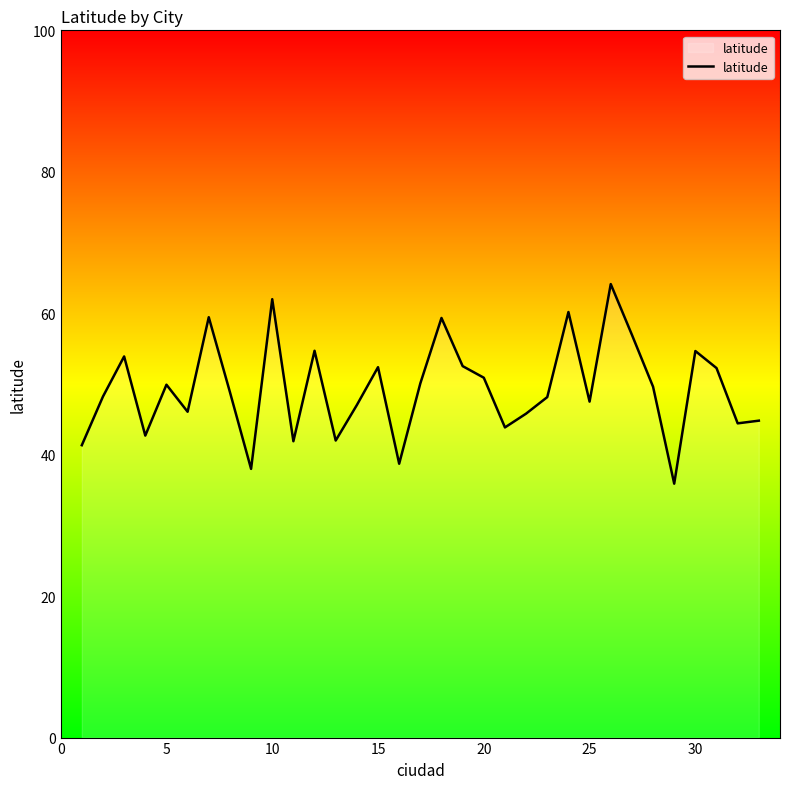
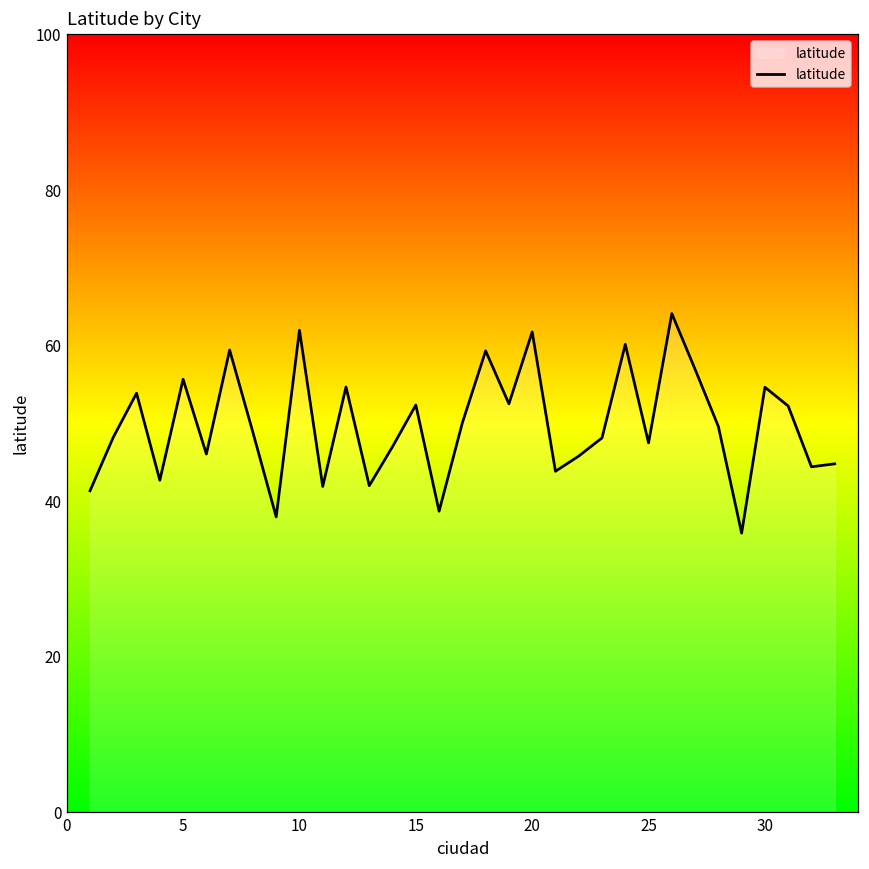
  {
-   "5": 50,
+   "5": 56,
    "10": 62,
    "15": 52,
-   "20": 51,
+   "20": 62,
    "25": 48,
    "30": 55
  }
